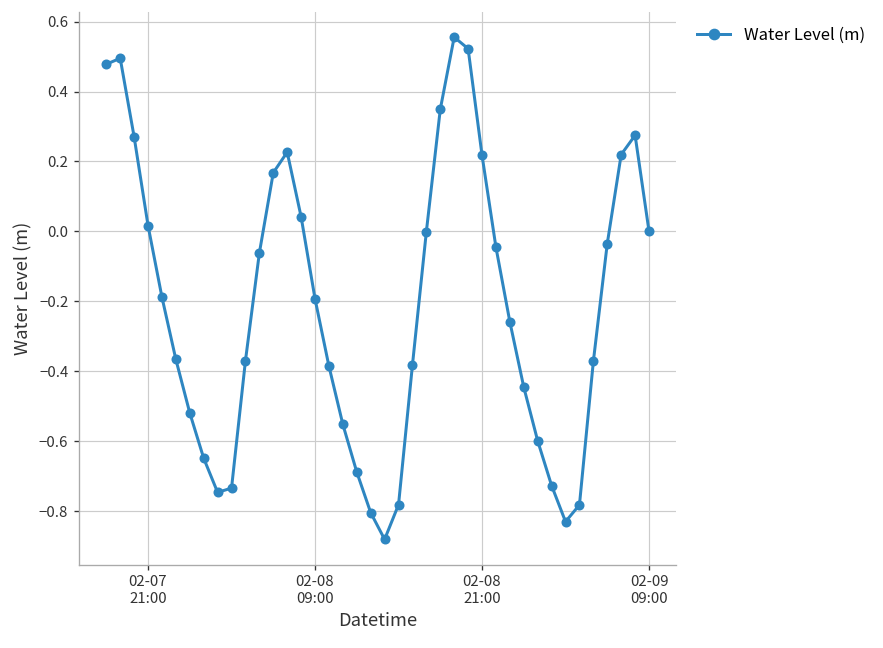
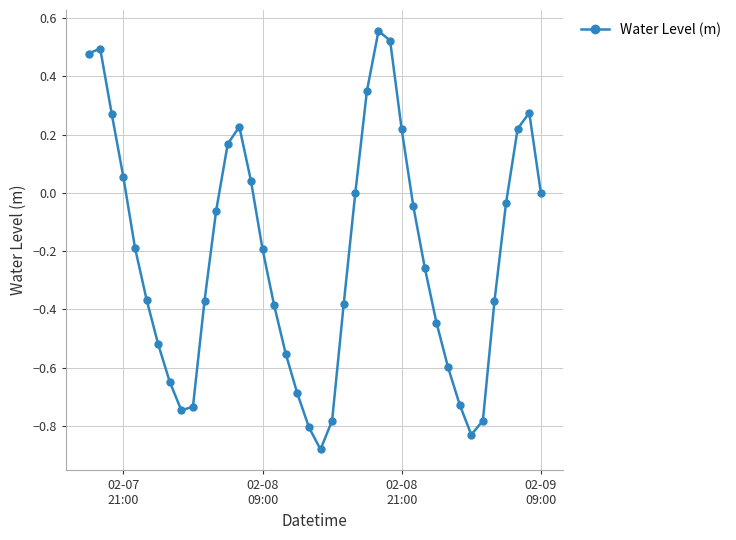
  {
-   "02-07 21:00": 0.02,
+   "02-07 21:00": 0.05,
    "02-08 09:00": -0.19,
    "02-08 21:00": 0.22,
    "02-09 09:00": 0.00
  }
